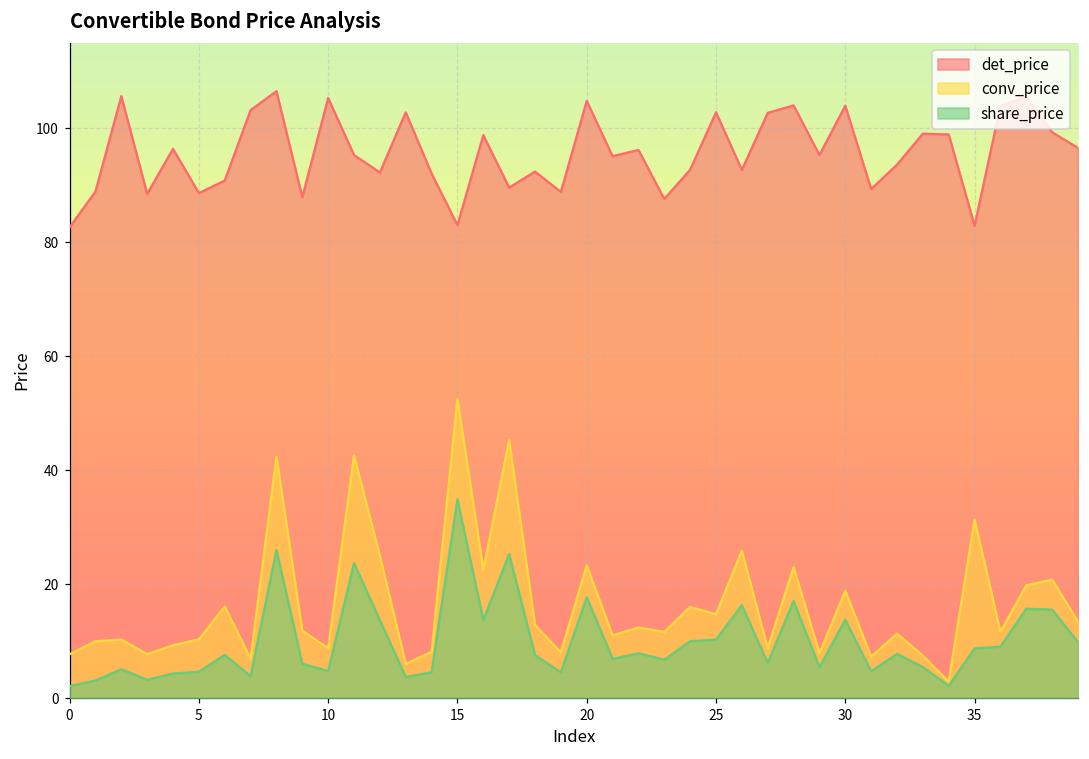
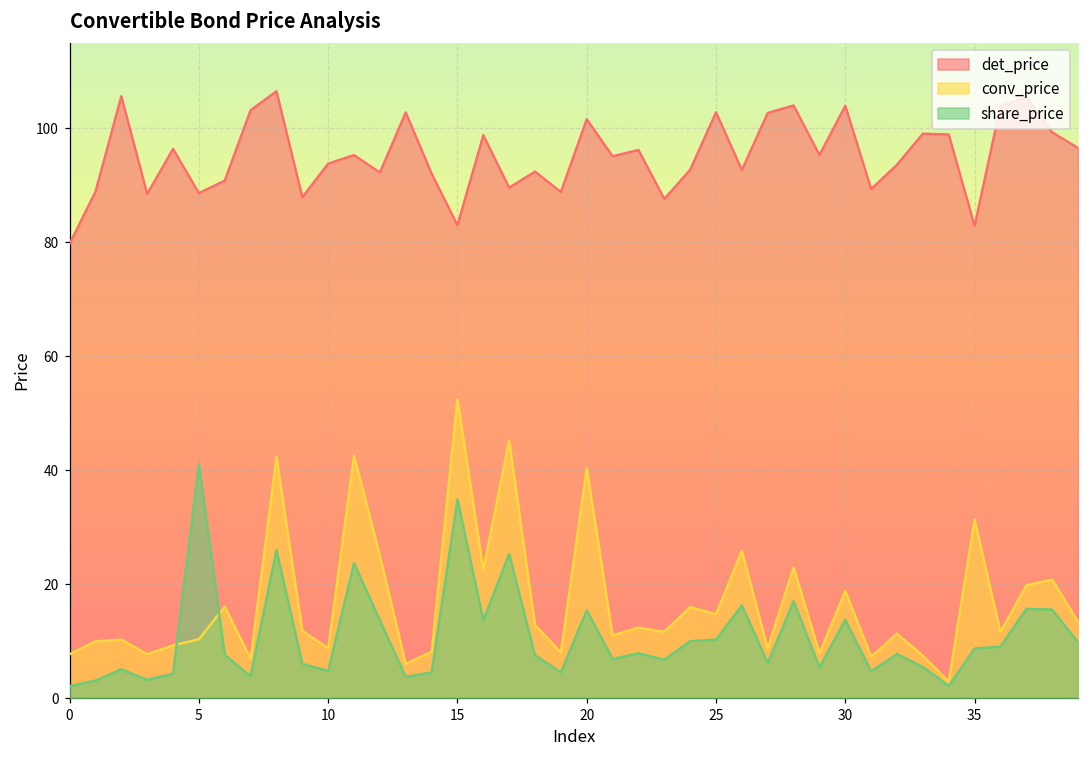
  {
    "det_price": {
-     "0": 83,
+     "0": 80,
      "5": 89,
-     "10": 105,
+     "10": 94,
      "15": 83,
-     "20": 105,
+     "20": 102,
      "25": 103,
      "30": 104,
      "35": 83
    },
    "conv_price": {
      "0": 8,
      "5": 10,
      "10": 9,
      "15": 53,
-     "20": 23,
+     "20": 40,
      "25": 15,
      "30": 19,
      "35": 31
    },
    "share_price": {
      "0": 2,
-     "5": 5,
+     "5": 41,
      "10": 5,
      "15": 35,
-     "20": 18,
+     "20": 15,
      "25": 10,
      "30": 14,
      "35": 9
    }
  }
